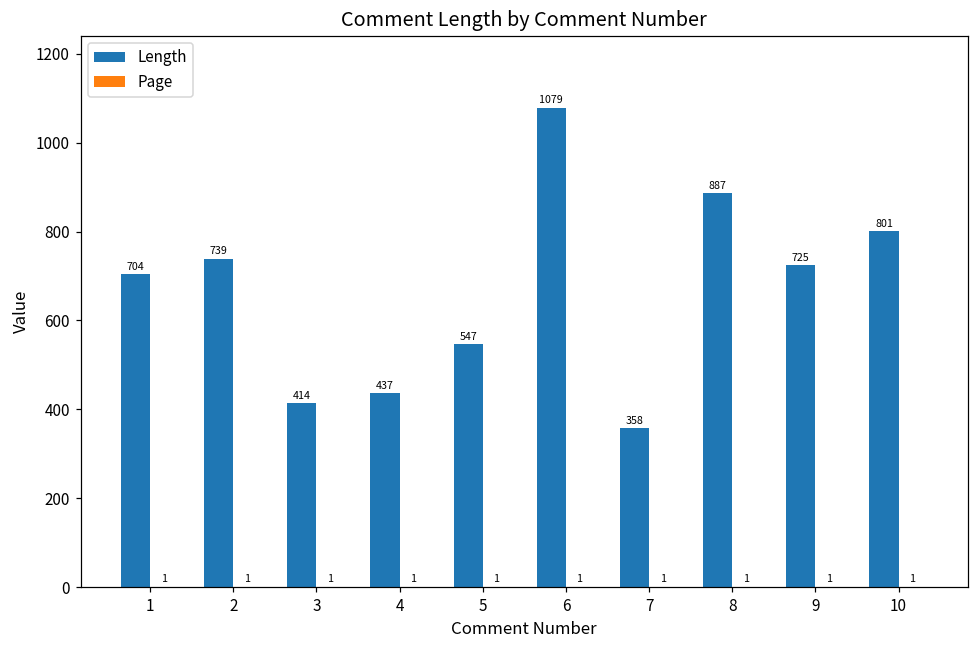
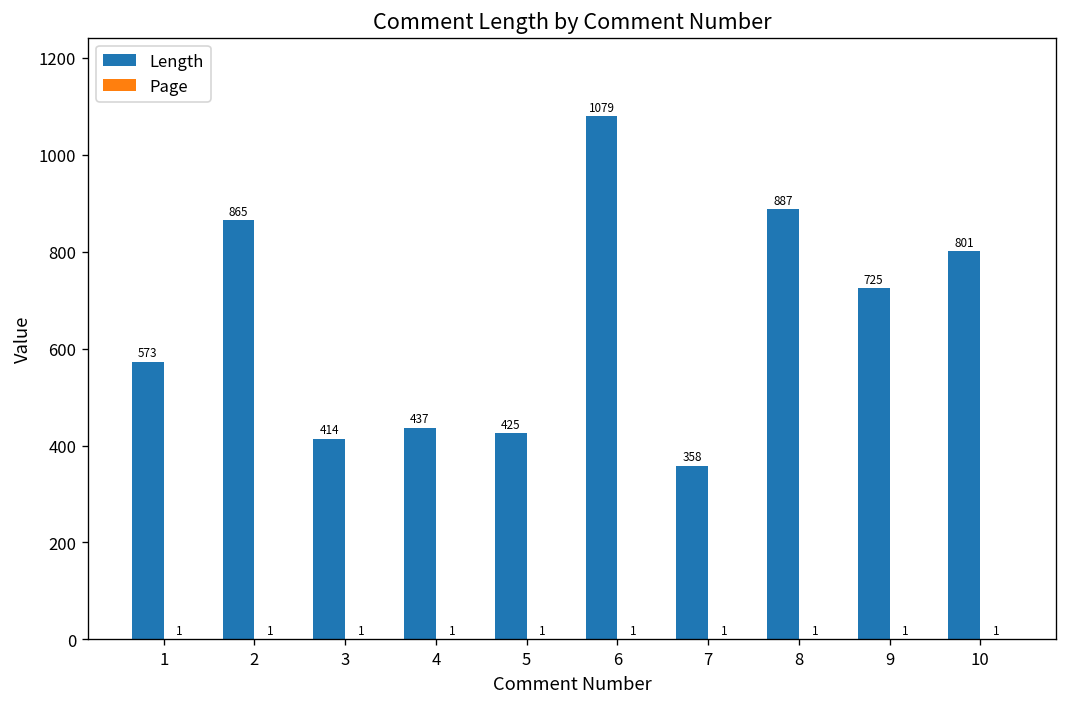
  {
    "Length": {
-     "1": 704,
-     "2": 739,
+     "1": 573,
+     "2": 865,
      "3": 414,
      "4": 437,
-     "5": 547,
+     "5": 425,
      "6": 1079,
      "7": 358,
      "8": 887,
      "9": 725,
      "10": 801
    },
    "Page": {
      "1": 1,
      "2": 1,
      "3": 1,
      "4": 1,
      "5": 1,
      "6": 1,
      "7": 1,
      "8": 1,
      "9": 1,
      "10": 1
    }
  }
